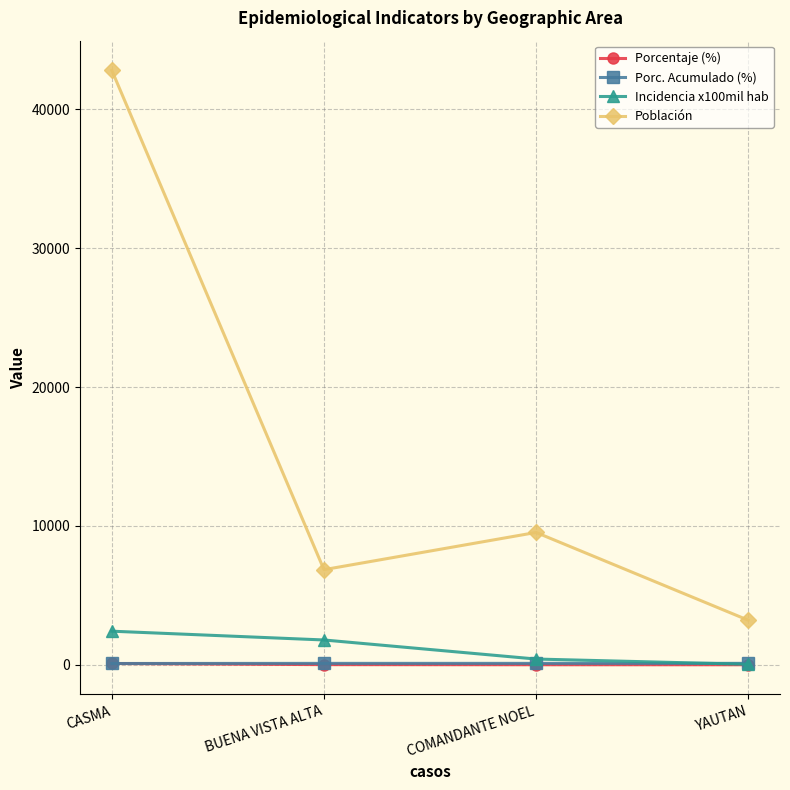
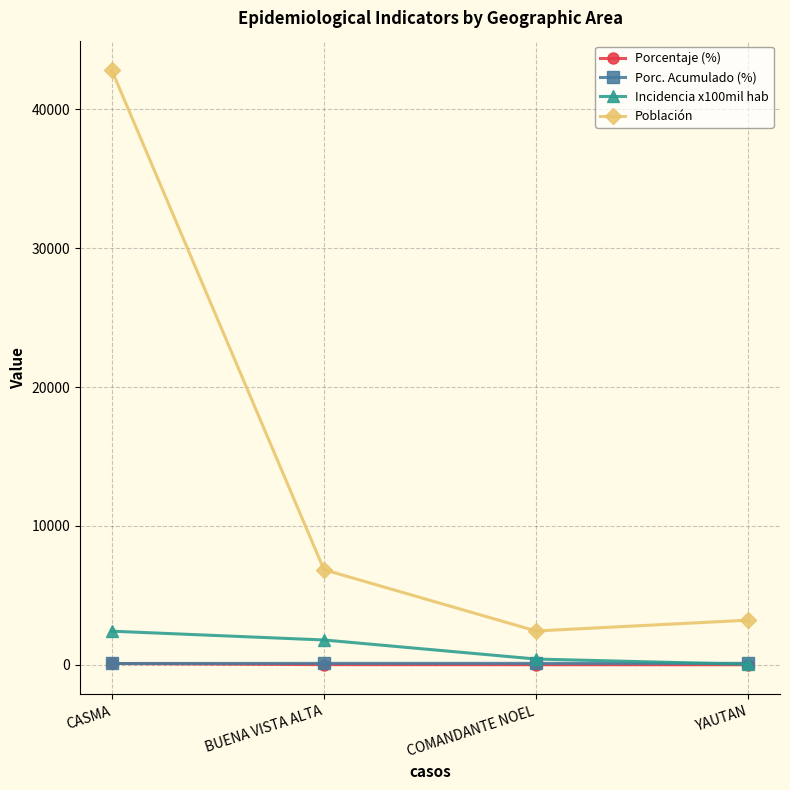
  {
    "Población": {
      "CASMA": 42800,
      "BUENA VISTA ALTA": 6800,
-     "COMANDANTE NOEL": 9500,
+     "COMANDANTE NOEL": 2400,
      "YAUTAN": 3200
    }
  }
